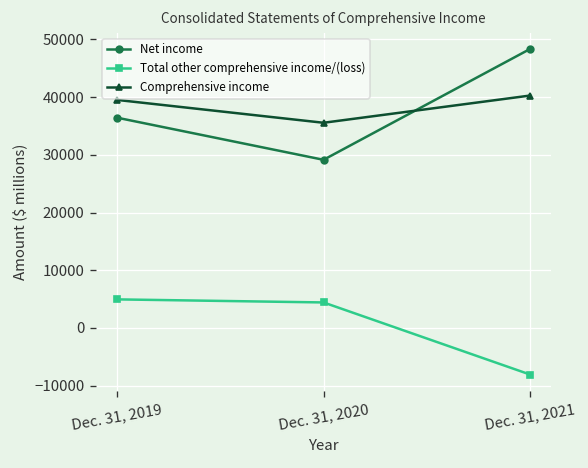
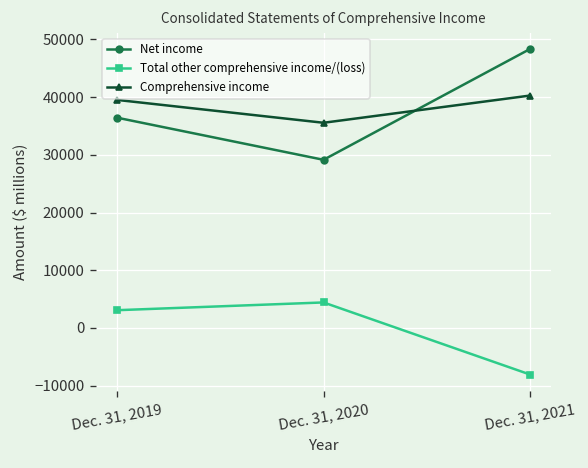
  {
    "Total other comprehensive income/(loss)": {
-     "Dec. 31, 2019": 5000,
+     "Dec. 31, 2019": 3000,
      "Dec. 31, 2020": 4000,
      "Dec. 31, 2021": -8000
    }
  }
